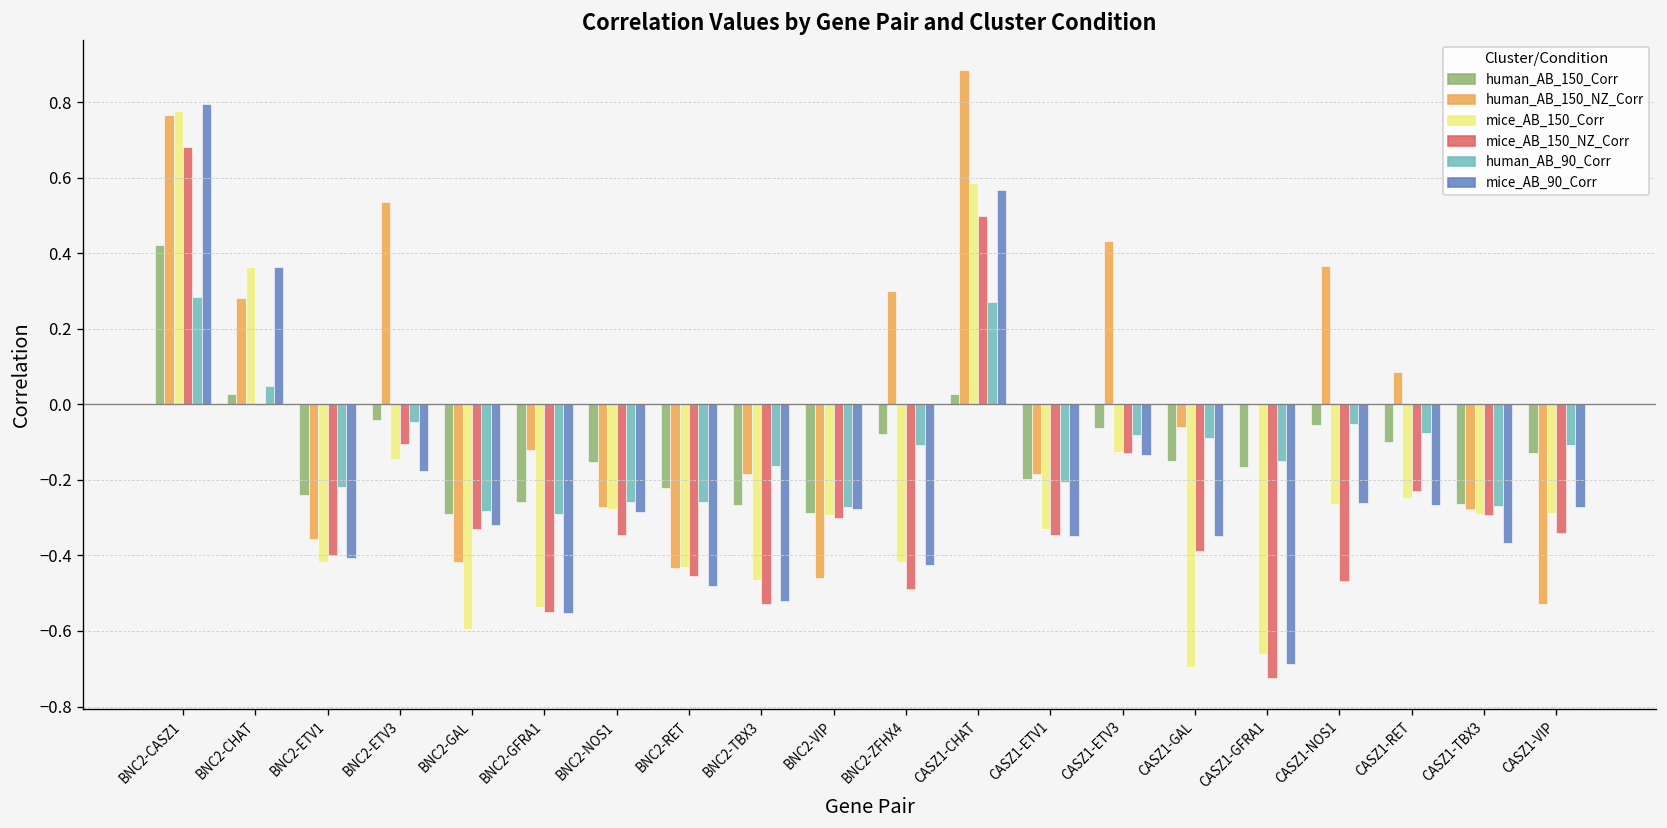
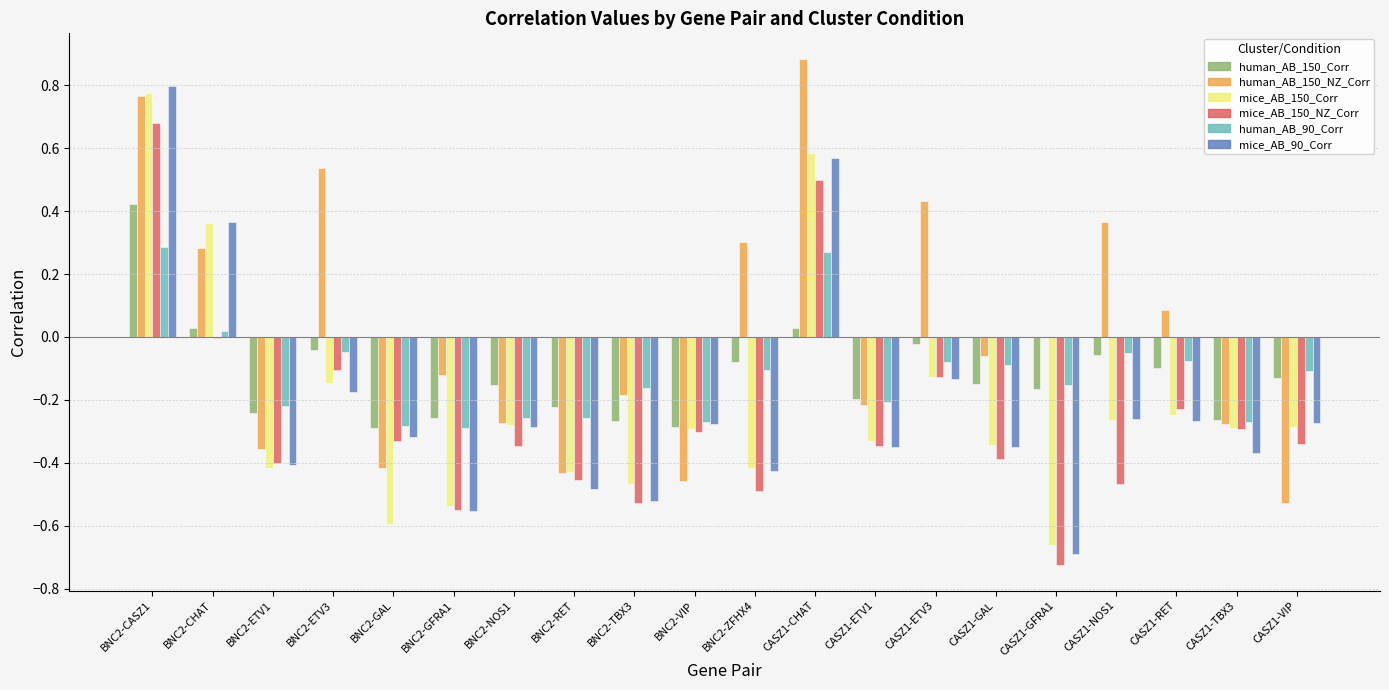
  {
    "human_AB_150_Corr": {
      "BNC2-CASZ1": 0.42,
      "BNC2-CHAT": 0.03,
      "BNC2-ETV1": -0.24,
      "BNC2-ETV3": -0.04,
      "BNC2-GAL": -0.29,
      "BNC2-GFRA1": -0.26,
      "BNC2-NOS1": -0.15,
      "BNC2-RET": -0.22,
      "BNC2-TBX3": -0.27,
      "BNC2-VIP": -0.29,
      "BNC2-ZFHX4": -0.08,
      "CASZ1-CHAT": 0.03,
      "CASZ1-ETV1": -0.20,
-     "CASZ1-ETV3": -0.06,
+     "CASZ1-ETV3": -0.02,
      "CASZ1-GAL": -0.15,
      "CASZ1-GFRA1": -0.16,
      "CASZ1-NOS1": -0.06,
      "CASZ1-RET": -0.10,
      "CASZ1-TBX3": -0.26,
      "CASZ1-VIP": -0.13
    },
    "human_AB_150_NZ_Corr": {
      "BNC2-CASZ1": 0.77,
      "BNC2-CHAT": 0.28,
      "BNC2-ETV1": -0.36,
      "BNC2-ETV3": 0.54,
      "BNC2-GAL": -0.42,
      "BNC2-GFRA1": -0.12,
      "BNC2-NOS1": -0.27,
      "BNC2-RET": -0.43,
      "BNC2-TBX3": -0.19,
      "BNC2-VIP": -0.46,
      "BNC2-ZFHX4": 0.30,
      "CASZ1-CHAT": 0.88,
-     "CASZ1-ETV1": -0.18,
+     "CASZ1-ETV1": -0.22,
      "CASZ1-ETV3": 0.43,
      "CASZ1-GAL": -0.06,
      "CASZ1-GFRA1": 0.00,
      "CASZ1-NOS1": 0.37,
      "CASZ1-RET": 0.08,
      "CASZ1-TBX3": -0.28,
      "CASZ1-VIP": -0.53
    },
    "mice_AB_150_Corr": {
      "BNC2-CASZ1": 0.78,
      "BNC2-CHAT": 0.36,
      "BNC2-ETV1": -0.42,
      "BNC2-ETV3": -0.14,
      "BNC2-GAL": -0.59,
      "BNC2-GFRA1": -0.54,
      "BNC2-NOS1": -0.28,
      "BNC2-RET": -0.43,
      "BNC2-TBX3": -0.47,
      "BNC2-VIP": -0.29,
      "BNC2-ZFHX4": -0.42,
      "CASZ1-CHAT": 0.59,
      "CASZ1-ETV1": -0.33,
      "CASZ1-ETV3": -0.13,
-     "CASZ1-GAL": -0.70,
+     "CASZ1-GAL": -0.34,
      "CASZ1-GFRA1": -0.66,
      "CASZ1-NOS1": -0.26,
      "CASZ1-RET": -0.25,
      "CASZ1-TBX3": -0.29,
      "CASZ1-VIP": -0.29
    },
    "mice_AB_150_NZ_Corr": {
      "BNC2-CASZ1": 0.68,
      "BNC2-ETV1": -0.40,
      "BNC2-ETV3": -0.10,
      "BNC2-GAL": -0.33,
      "BNC2-GFRA1": -0.55,
      "BNC2-NOS1": -0.35,
      "BNC2-RET": -0.45,
      "BNC2-TBX3": -0.53,
      "BNC2-VIP": -0.30,
      "BNC2-ZFHX4": -0.49,
      "CASZ1-CHAT": 0.50,
      "CASZ1-ETV1": -0.35,
      "CASZ1-ETV3": -0.13,
      "CASZ1-GAL": -0.39,
      "CASZ1-GFRA1": -0.73,
      "CASZ1-NOS1": -0.47,
      "CASZ1-RET": -0.23,
      "CASZ1-TBX3": -0.29,
      "CASZ1-VIP": -0.34
    },
    "human_AB_90_Corr": {
      "BNC2-CASZ1": 0.28,
-     "BNC2-CHAT": 0.05,
+     "BNC2-CHAT": 0.02,
      "BNC2-ETV1": -0.22,
      "BNC2-ETV3": -0.05,
      "BNC2-GAL": -0.28,
      "BNC2-GFRA1": -0.29,
      "BNC2-NOS1": -0.26,
      "BNC2-RET": -0.26,
      "BNC2-TBX3": -0.16,
      "BNC2-VIP": -0.27,
      "BNC2-ZFHX4": -0.11,
      "CASZ1-CHAT": 0.27,
      "CASZ1-ETV1": -0.21,
      "CASZ1-ETV3": -0.08,
      "CASZ1-GAL": -0.09,
      "CASZ1-GFRA1": -0.15,
      "CASZ1-NOS1": -0.05,
      "CASZ1-RET": -0.08,
      "CASZ1-TBX3": -0.27,
      "CASZ1-VIP": -0.11
    },
    "mice_AB_90_Corr": {
      "BNC2-CASZ1": 0.80,
      "BNC2-CHAT": 0.36,
      "BNC2-ETV1": -0.41,
      "BNC2-ETV3": -0.18,
      "BNC2-GAL": -0.32,
      "BNC2-GFRA1": -0.55,
      "BNC2-NOS1": -0.28,
      "BNC2-RET": -0.48,
      "BNC2-TBX3": -0.52,
      "BNC2-VIP": -0.28,
      "BNC2-ZFHX4": -0.43,
      "CASZ1-CHAT": 0.57,
      "CASZ1-ETV1": -0.35,
      "CASZ1-ETV3": -0.13,
      "CASZ1-GAL": -0.35,
      "CASZ1-GFRA1": -0.69,
      "CASZ1-NOS1": -0.26,
      "CASZ1-RET": -0.27,
      "CASZ1-TBX3": -0.37,
      "CASZ1-VIP": -0.27
    }
  }
